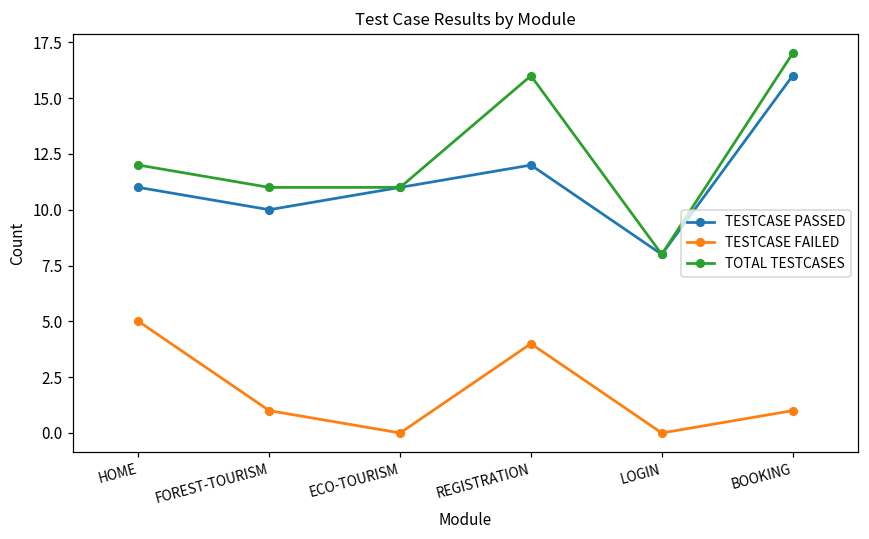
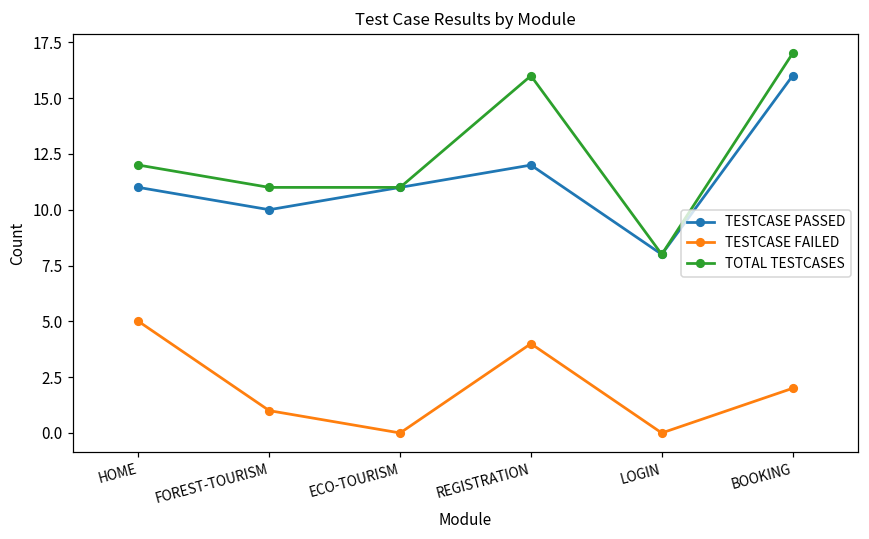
  {
    "TESTCASE PASSED": {
      "HOME": 11,
      "FOREST-TOURISM": 10,
      "REGISTRATION": 12,
      "BOOKING": 16
    },
    "TESTCASE FAILED": {
      "HOME": 5,
      "FOREST-TOURISM": 1,
      "ECO-TOURISM": 0,
      "REGISTRATION": 4,
      "LOGIN": 0,
-     "BOOKING": 1
+     "BOOKING": 2
    },
    "TOTAL TESTCASES": {
      "HOME": 12,
      "FOREST-TOURISM": 11,
      "REGISTRATION": 16,
      "BOOKING": 17
    }
  }
